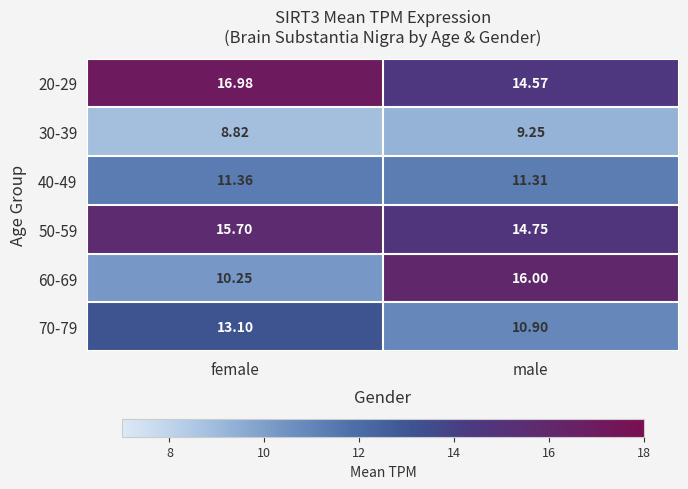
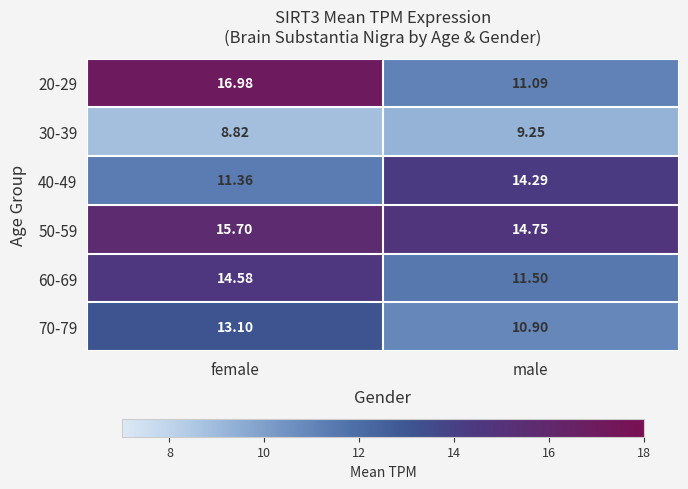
  {
    "20-29": {
      "female": 16.98,
-     "male": 14.57
+     "male": 11.09
    },
    "30-39": {
      "female": 8.82,
      "male": 9.25
    },
    "40-49": {
      "female": 11.36,
-     "male": 11.31
+     "male": 14.29
    },
    "50-59": {
      "female": 15.70,
      "male": 14.75
    },
    "60-69": {
-     "female": 10.25,
-     "male": 16.00
+     "female": 14.58,
+     "male": 11.50
    },
    "70-79": {
      "female": 13.10,
      "male": 10.90
    }
  }
